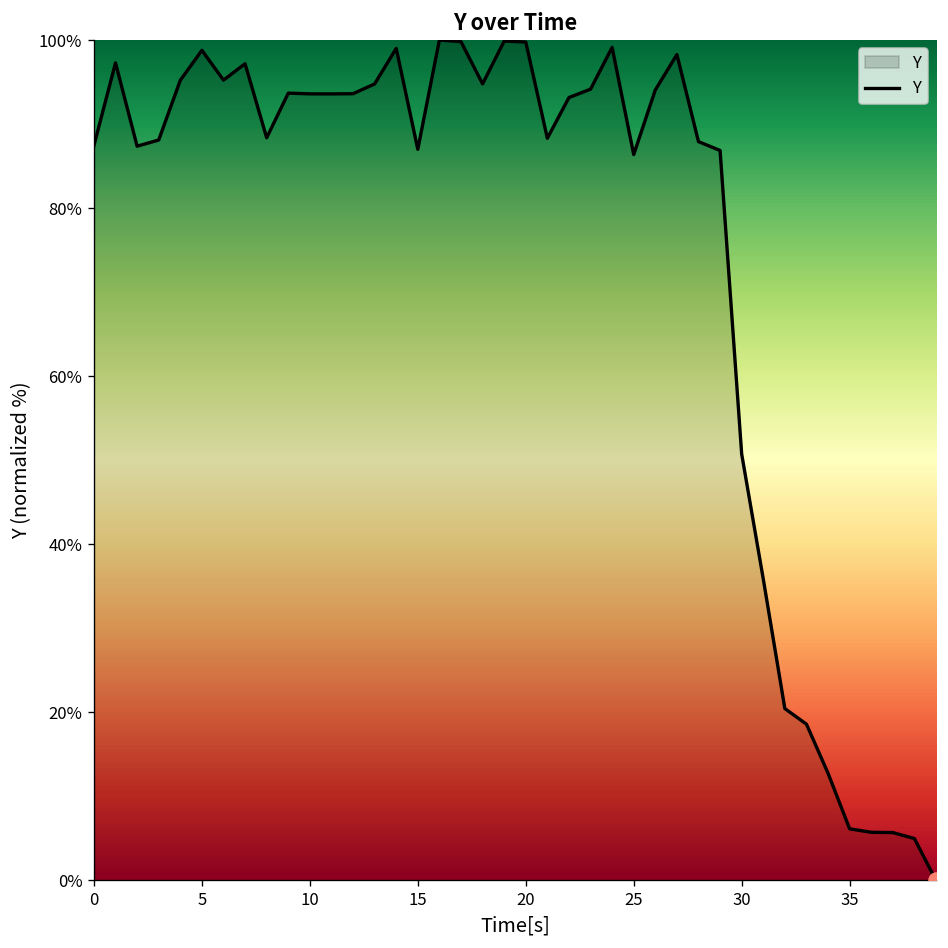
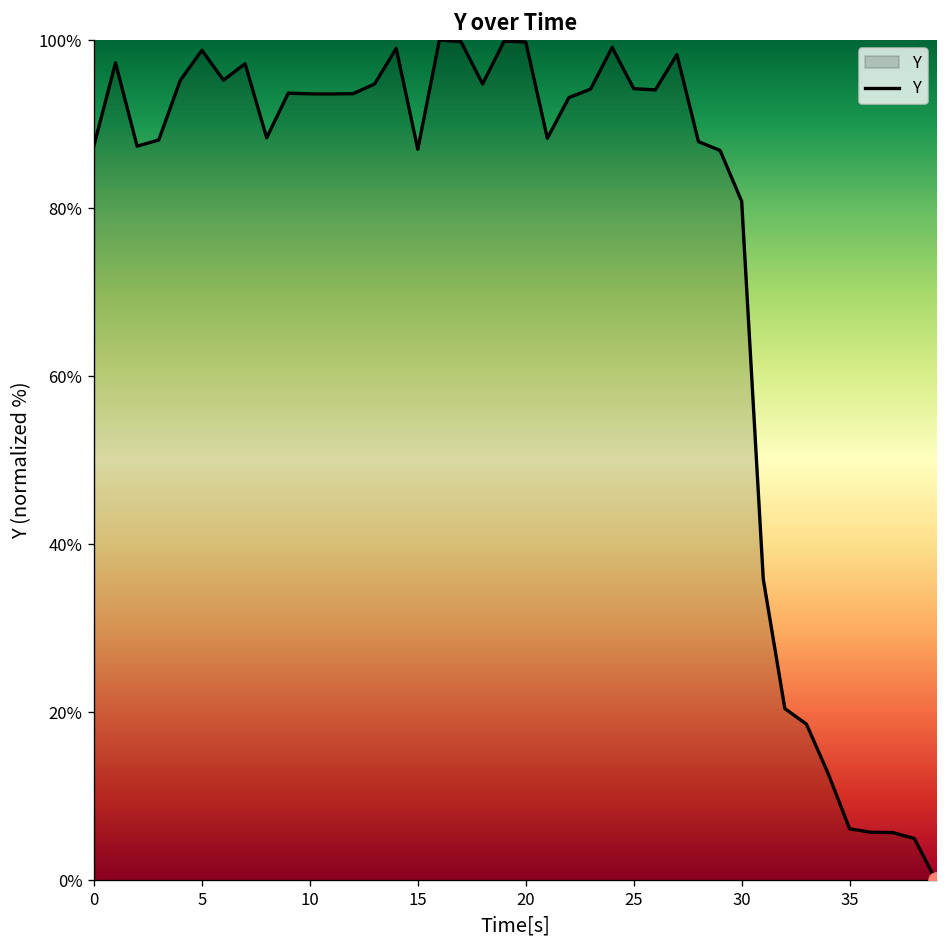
  {
    "Y": {
      "0": "87%",
      "5": "99%",
      "10": "94%",
      "15": "87%",
      "20": "100%",
-     "25": "86%",
-     "30": "51%",
+     "25": "94%",
+     "30": "81%",
      "35": "6%"
    }
  }
